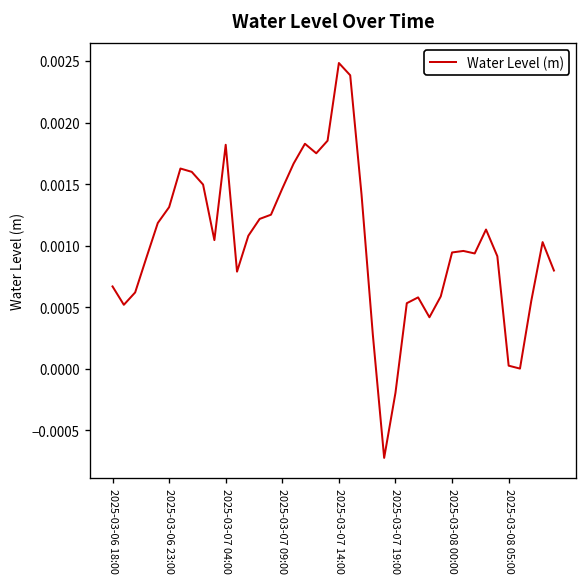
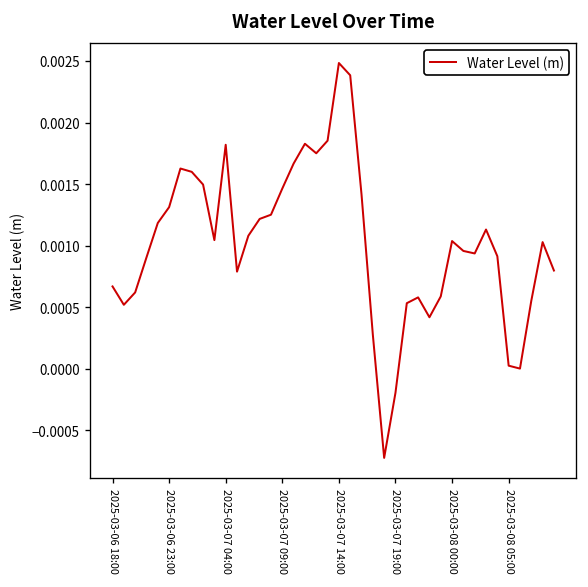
  {
    "2025-03-06 18:00": 0.00067,
    "2025-03-06 23:00": 0.00131,
    "2025-03-07 04:00": 0.00182,
    "2025-03-07 09:00": 0.00146,
    "2025-03-07 14:00": 0.00248,
    "2025-03-07 19:00": -0.00019,
-   "2025-03-08 00:00": 0.00095,
+   "2025-03-08 00:00": 0.00104,
    "2025-03-08 05:00": 0.00003
  }
